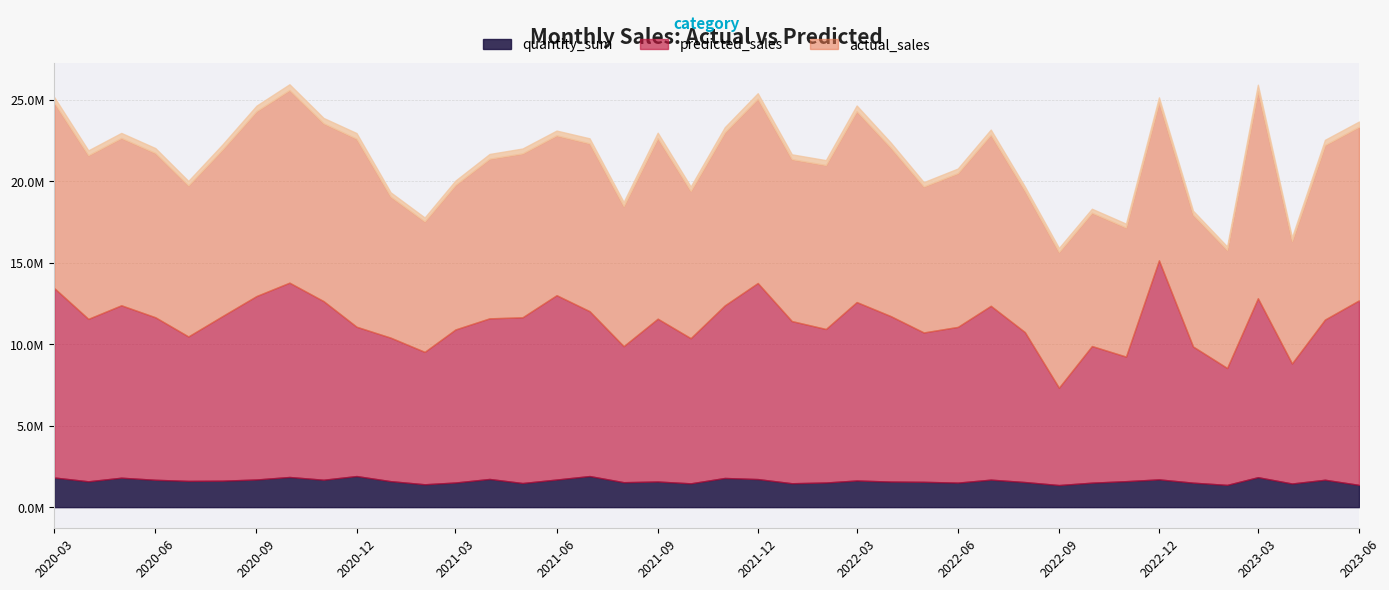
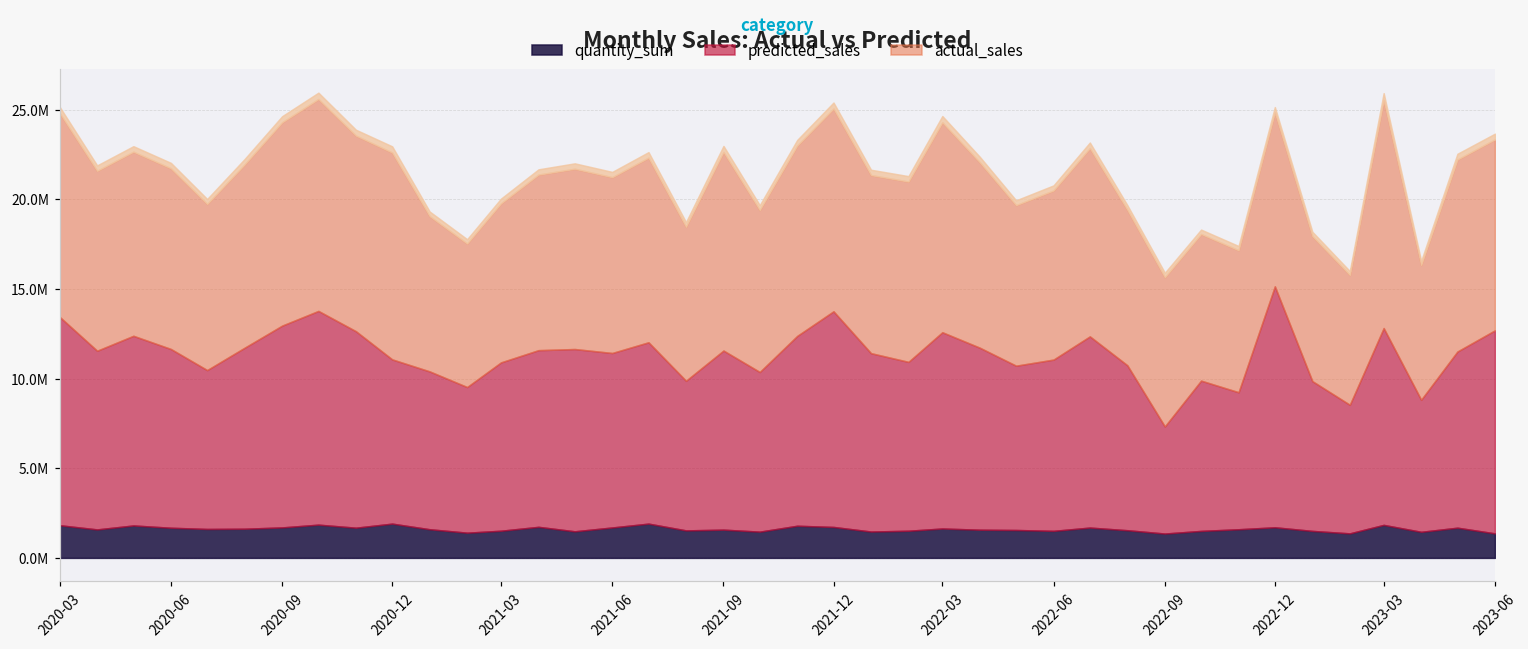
  {
    "quantity_sum": {
      "2020-03": 1800000,
      "2020-06": 1700000,
      "2020-09": 1700000,
      "2020-12": 1900000,
      "2021-03": 1500000,
      "2021-06": 1700000,
      "2021-09": 1600000,
      "2021-12": 1700000,
      "2022-03": 1600000,
      "2022-06": 1500000,
      "2022-09": 1400000,
      "2022-12": 1700000,
      "2023-03": 1800000,
      "2023-06": 1400000
    },
    "predicted_sales": {
      "2020-03": 11600000,
      "2020-06": 10000000,
      "2020-09": 11300000,
      "2020-12": 9200000,
      "2021-03": 9400000,
-     "2021-06": 11300000,
+     "2021-06": 9700000,
      "2021-09": 10000000,
      "2021-12": 12000000,
      "2022-03": 10900000,
      "2022-06": 9600000,
      "2022-09": 6000000,
      "2022-12": 13400000,
      "2023-03": 11000000,
      "2023-06": 11300000
    },
    "actual_sales": {
      "2020-03": 11400000,
      "2020-06": 10100000,
      "2020-09": 11300000,
      "2020-12": 11500000,
      "2021-03": 8900000,
      "2021-06": 9800000,
      "2021-09": 11100000,
      "2021-12": 11300000,
      "2022-03": 11700000,
      "2022-06": 9400000,
      "2022-09": 8300000,
      "2022-12": 9700000,
      "2023-03": 12700000,
      "2023-06": 10600000
    }
  }
